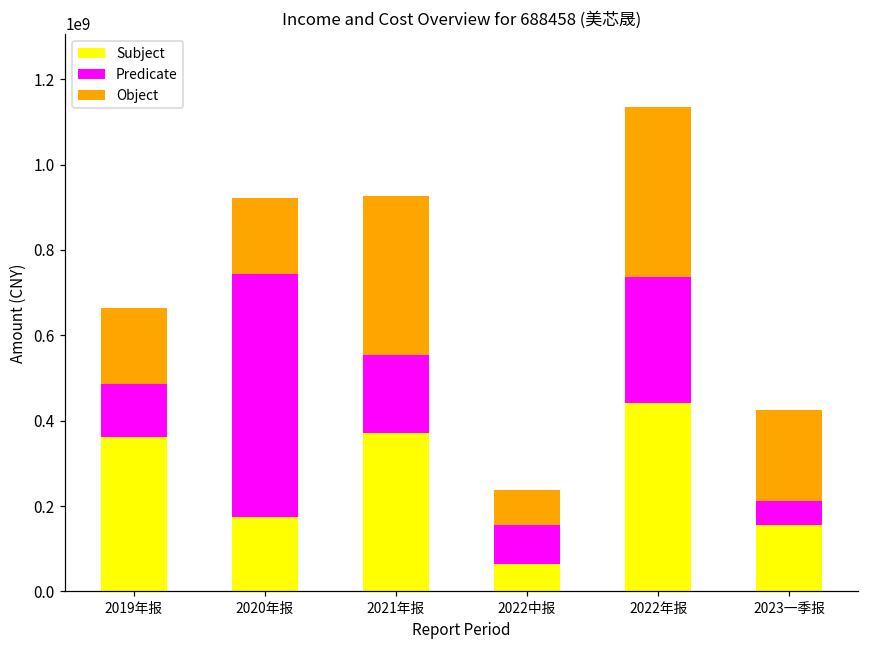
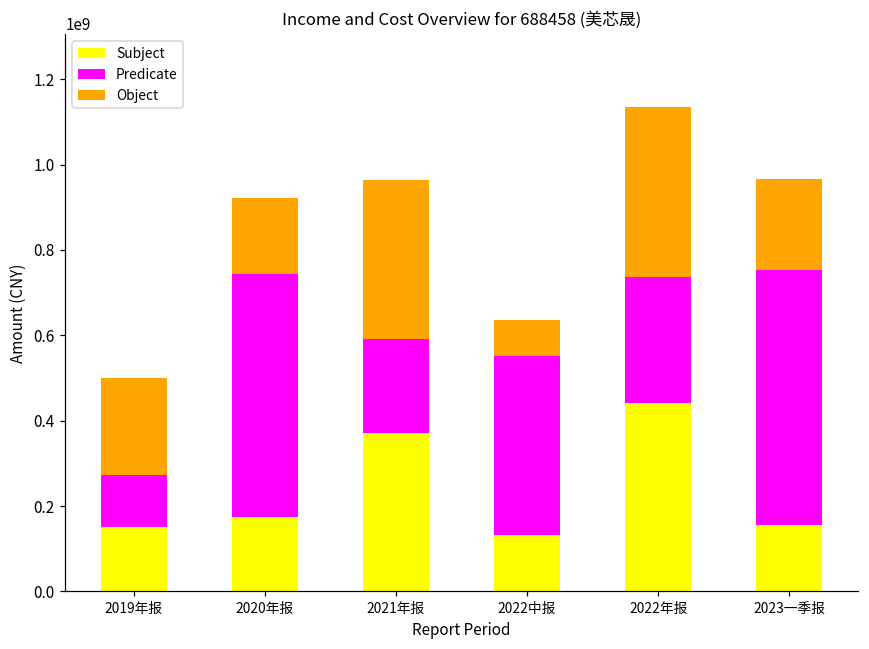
  {
    "Subject": {
-     "2019年报": 360000000,
+     "2019年报": 150000000,
      "2020年报": 170000000,
      "2021年报": 370000000,
-     "2022中报": 70000000,
+     "2022中报": 130000000,
      "2022年报": 440000000,
      "2023一季报": 150000000
    },
    "Predicate": {
      "2019年报": 120000000,
      "2020年报": 570000000,
-     "2021年报": 180000000,
-     "2022中报": 90000000,
+     "2021年报": 220000000,
+     "2022中报": 420000000,
      "2022年报": 300000000,
-     "2023一季报": 60000000
+     "2023一季报": 600000000
    },
    "Object": {
-     "2019年报": 180000000,
+     "2019年报": 230000000,
      "2020年报": 180000000,
      "2021年报": 370000000,
      "2022中报": 80000000,
      "2022年报": 400000000,
      "2023一季报": 210000000
    }
  }
